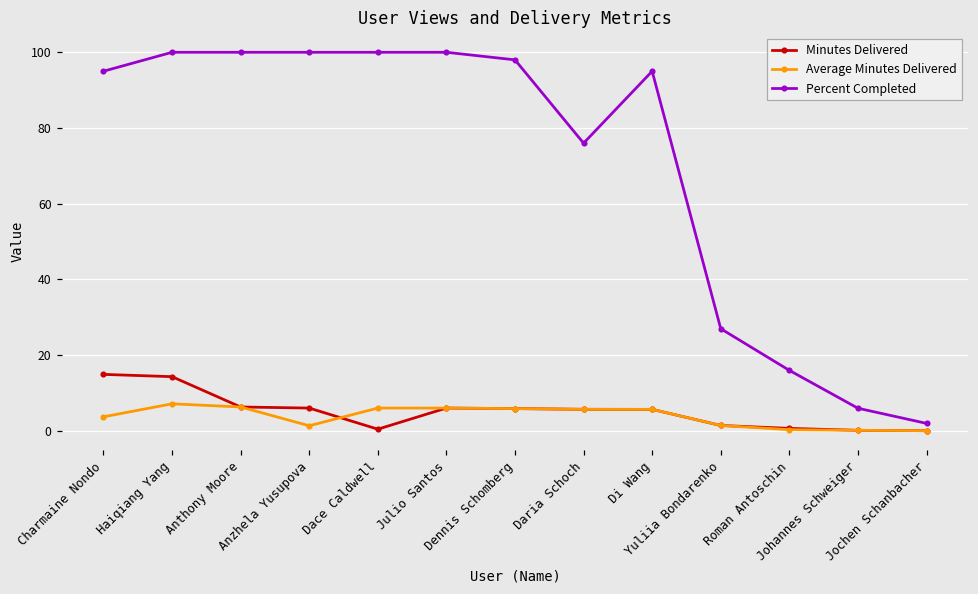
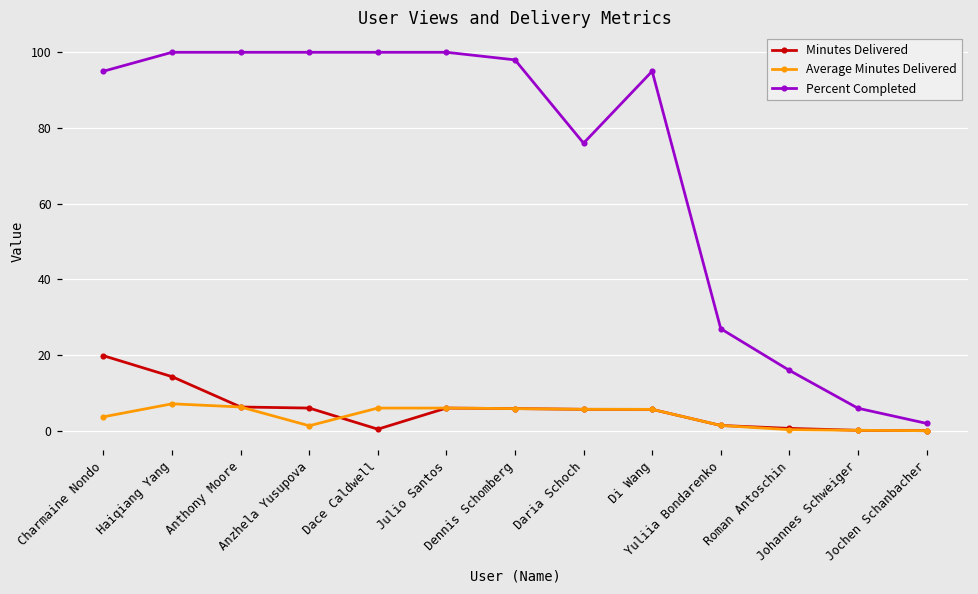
  {
    "Minutes Delivered": {
-     "Charmaine Nondo": 15,
+     "Charmaine Nondo": 20,
      "Haiqiang Yang": 14,
      "Anzhela Yusupova": 6,
      "Dace Caldwell": 0
    },
    "Average Minutes Delivered": {
      "Charmaine Nondo": 4,
      "Haiqiang Yang": 7,
      "Anzhela Yusupova": 1,
      "Dace Caldwell": 6
    },
    "Percent Completed": {
      "Charmaine Nondo": 95,
      "Haiqiang Yang": 100,
      "Anthony Moore": 100,
      "Anzhela Yusupova": 100,
      "Dace Caldwell": 100,
      "Julio Santos": 100,
      "Dennis Schomberg": 98,
      "Daria Schoch": 76,
      "Di Wang": 95,
      "Yuliia Bondarenko": 27,
      "Roman Antoschin": 16,
      "Johannes Schweiger": 6,
      "Jochen Schanbacher": 2
    }
  }
